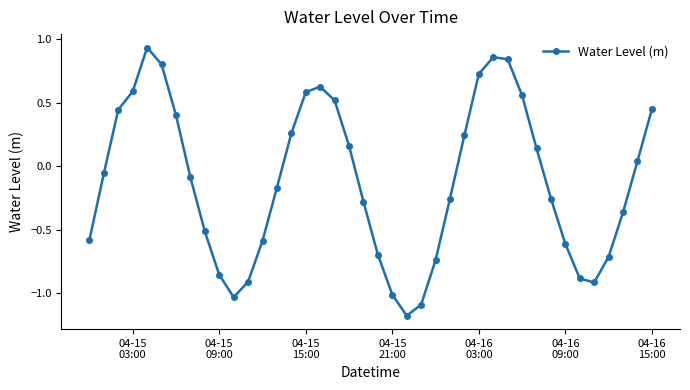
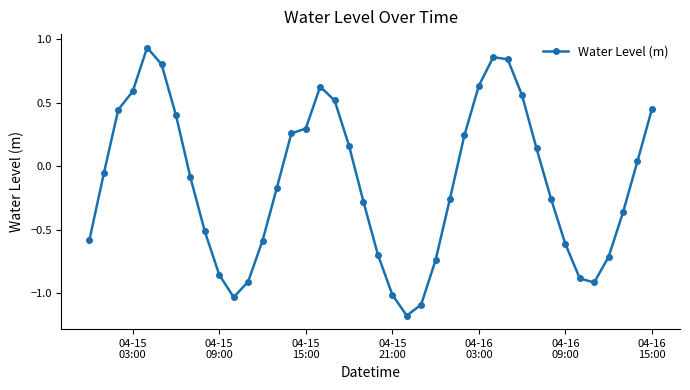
  {
    "04-15 03:00": 0.59,
    "04-15 09:00": -0.85,
-   "04-15 15:00": 0.58,
+   "04-15 15:00": 0.30,
    "04-15 21:00": -1.01,
-   "04-16 03:00": 0.73,
+   "04-16 03:00": 0.63,
    "04-16 09:00": -0.61,
    "04-16 15:00": 0.45
  }
